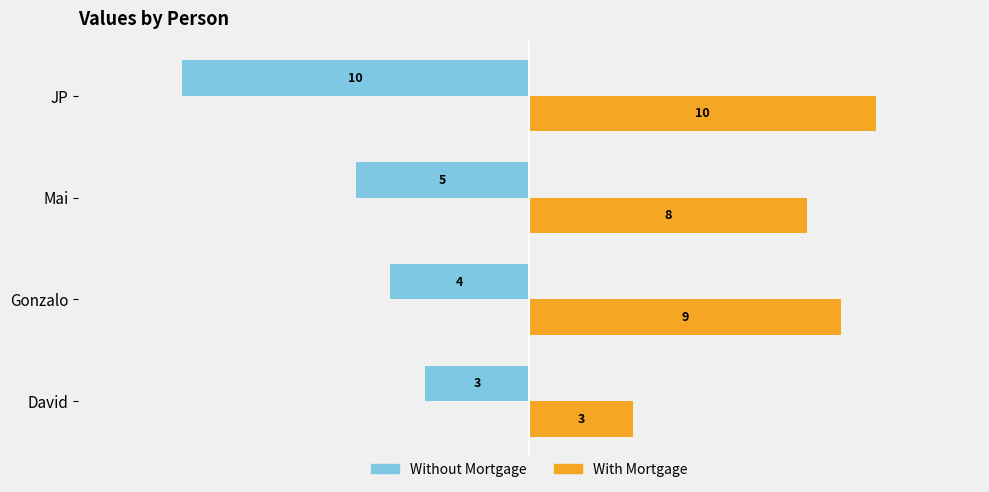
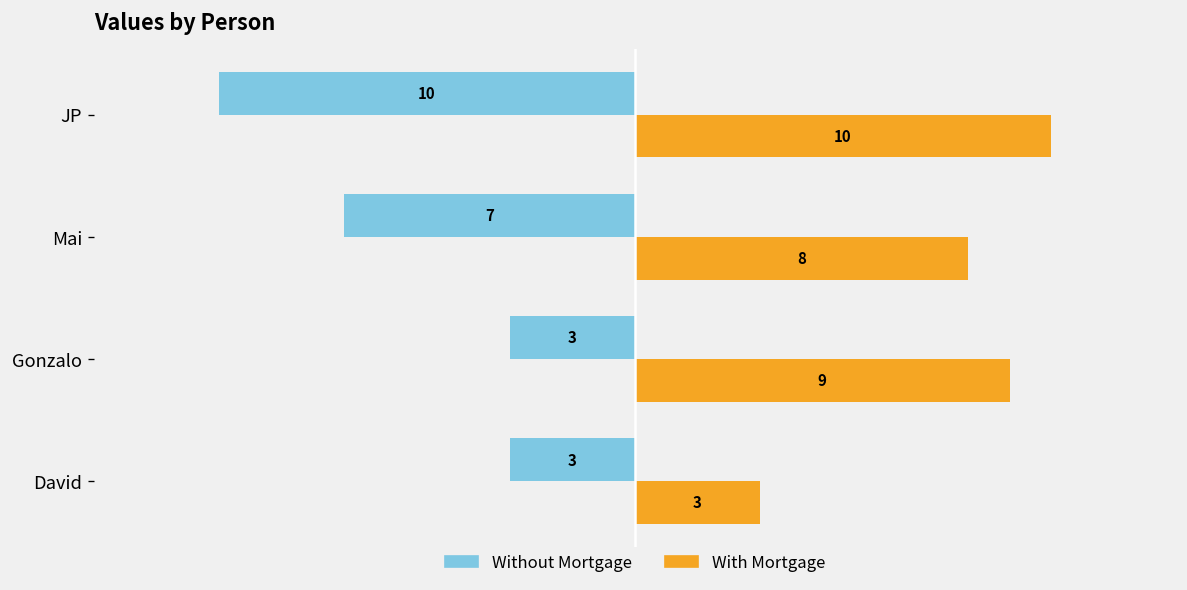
  {
    "Without Mortgage": {
-     "Mai": 5,
-     "Gonzalo": 4
+     "Mai": 7,
+     "Gonzalo": 3
    },
    "With Mortgage": {
      "JP": 10,
      "Mai": 8,
      "Gonzalo": 9,
      "David": 3
    }
  }
